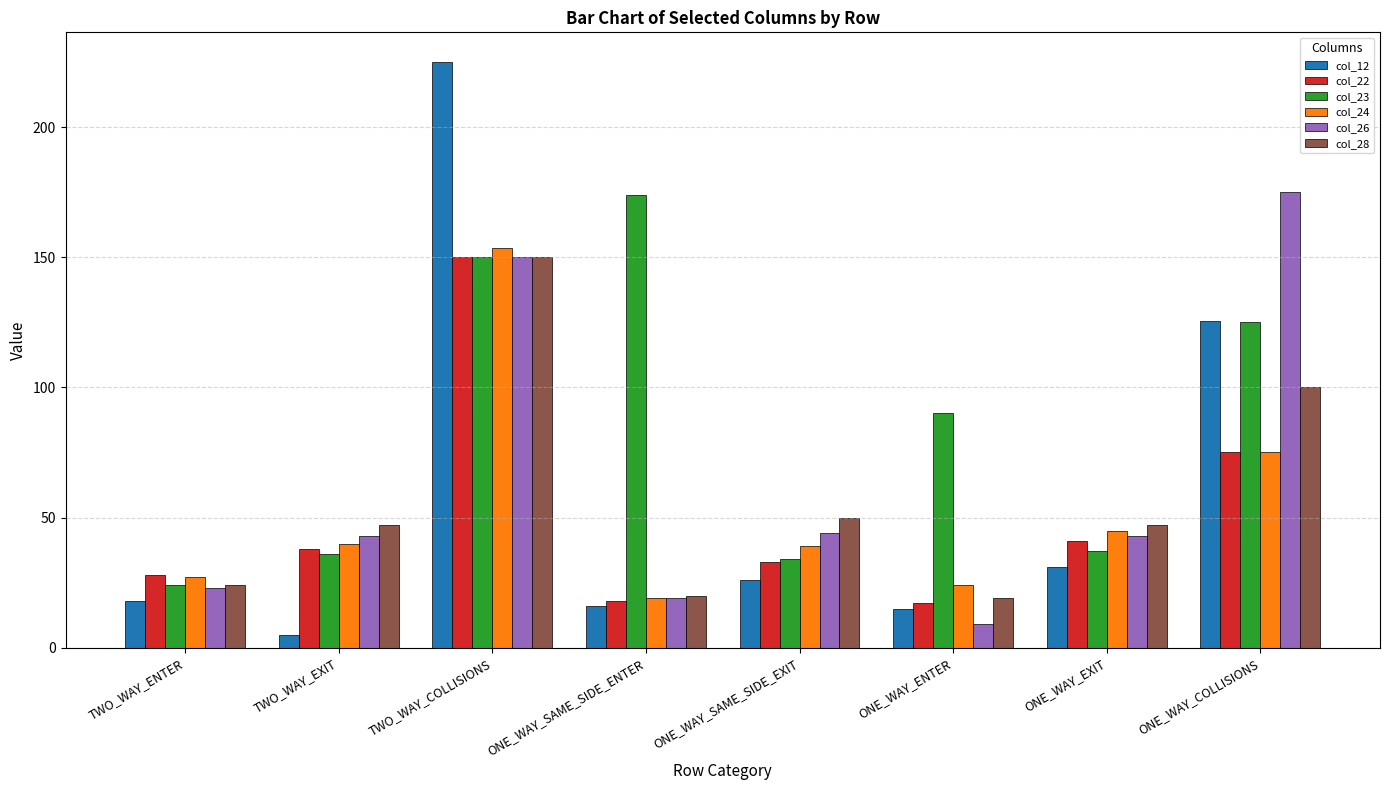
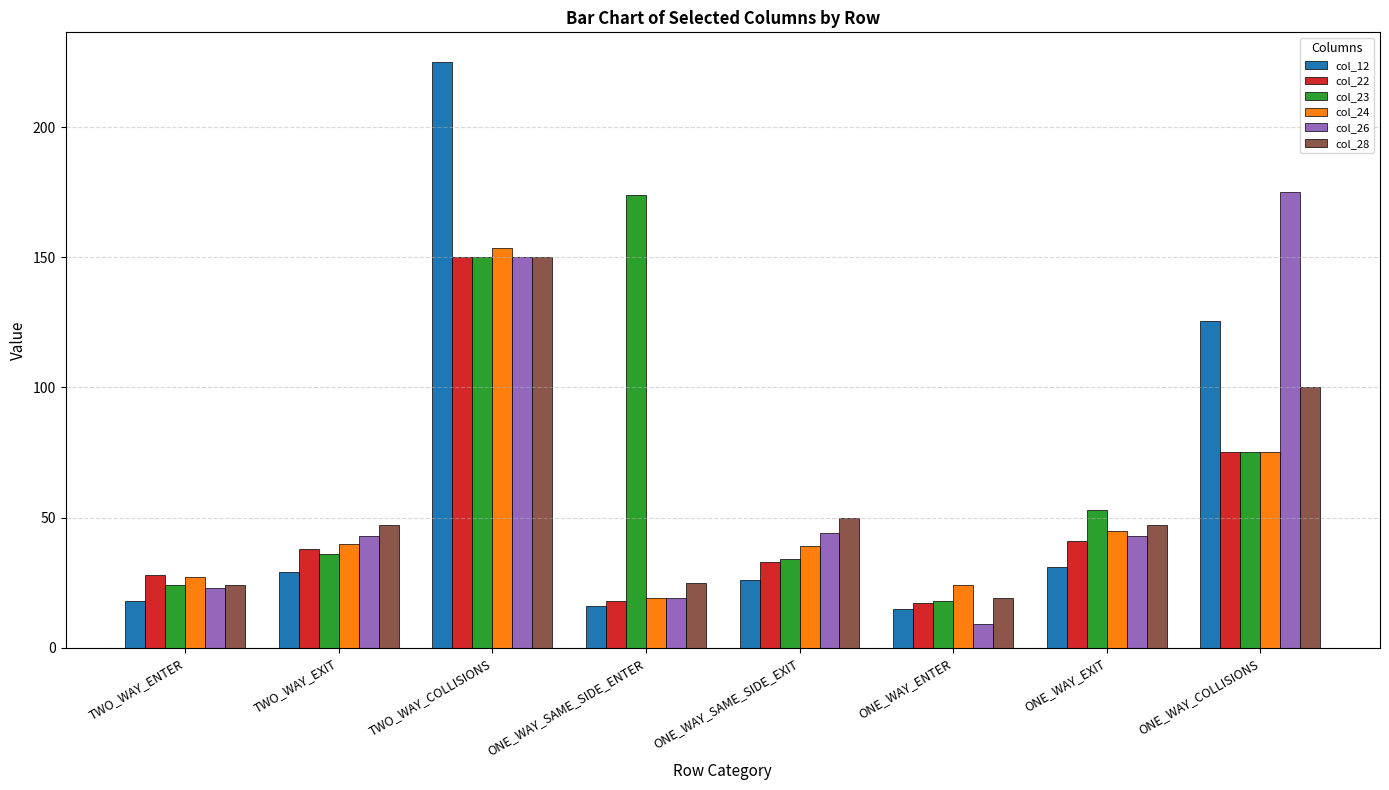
  {
    "col_12": {
      "TWO_WAY_ENTER": 18,
-     "TWO_WAY_EXIT": 5,
+     "TWO_WAY_EXIT": 29,
      "TWO_WAY_COLLISIONS": 225,
      "ONE_WAY_SAME_SIDE_ENTER": 16,
      "ONE_WAY_SAME_SIDE_EXIT": 26,
      "ONE_WAY_ENTER": 15,
      "ONE_WAY_EXIT": 31,
      "ONE_WAY_COLLISIONS": 126
    },
    "col_22": {
      "TWO_WAY_ENTER": 28,
      "TWO_WAY_EXIT": 38,
      "TWO_WAY_COLLISIONS": 150,
      "ONE_WAY_SAME_SIDE_ENTER": 18,
      "ONE_WAY_SAME_SIDE_EXIT": 33,
      "ONE_WAY_ENTER": 17,
      "ONE_WAY_EXIT": 41,
      "ONE_WAY_COLLISIONS": 75
    },
    "col_23": {
      "TWO_WAY_ENTER": 24,
      "TWO_WAY_EXIT": 36,
      "TWO_WAY_COLLISIONS": 150,
      "ONE_WAY_SAME_SIDE_ENTER": 174,
      "ONE_WAY_SAME_SIDE_EXIT": 34,
-     "ONE_WAY_ENTER": 90,
-     "ONE_WAY_EXIT": 37,
-     "ONE_WAY_COLLISIONS": 125
+     "ONE_WAY_ENTER": 18,
+     "ONE_WAY_EXIT": 53,
+     "ONE_WAY_COLLISIONS": 75
    },
    "col_24": {
      "TWO_WAY_ENTER": 27,
      "TWO_WAY_EXIT": 40,
      "TWO_WAY_COLLISIONS": 154,
      "ONE_WAY_SAME_SIDE_ENTER": 19,
      "ONE_WAY_SAME_SIDE_EXIT": 39,
      "ONE_WAY_ENTER": 24,
      "ONE_WAY_EXIT": 45,
      "ONE_WAY_COLLISIONS": 75
    },
    "col_26": {
      "TWO_WAY_ENTER": 23,
      "TWO_WAY_EXIT": 43,
      "TWO_WAY_COLLISIONS": 150,
      "ONE_WAY_SAME_SIDE_ENTER": 19,
      "ONE_WAY_SAME_SIDE_EXIT": 44,
      "ONE_WAY_ENTER": 9,
      "ONE_WAY_EXIT": 43,
      "ONE_WAY_COLLISIONS": 175
    },
    "col_28": {
      "TWO_WAY_ENTER": 24,
      "TWO_WAY_EXIT": 47,
      "TWO_WAY_COLLISIONS": 150,
-     "ONE_WAY_SAME_SIDE_ENTER": 20,
+     "ONE_WAY_SAME_SIDE_ENTER": 25,
      "ONE_WAY_SAME_SIDE_EXIT": 50,
      "ONE_WAY_ENTER": 19,
      "ONE_WAY_EXIT": 47,
      "ONE_WAY_COLLISIONS": 100
    }
  }
